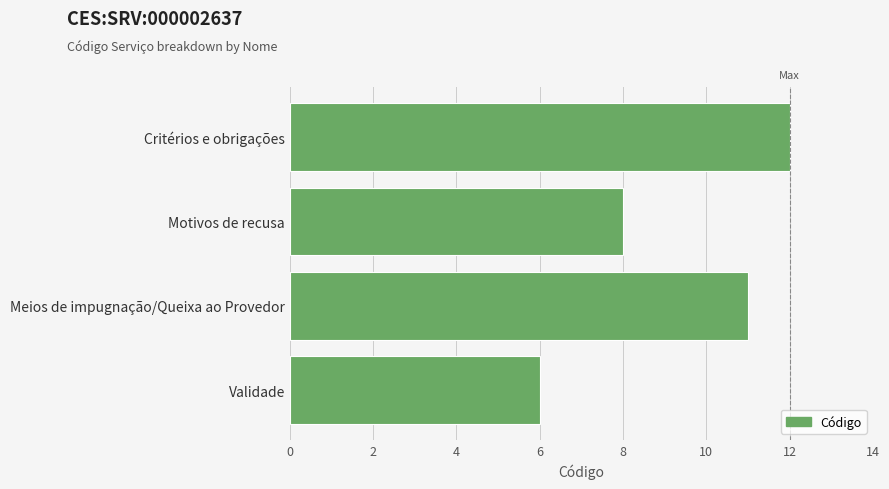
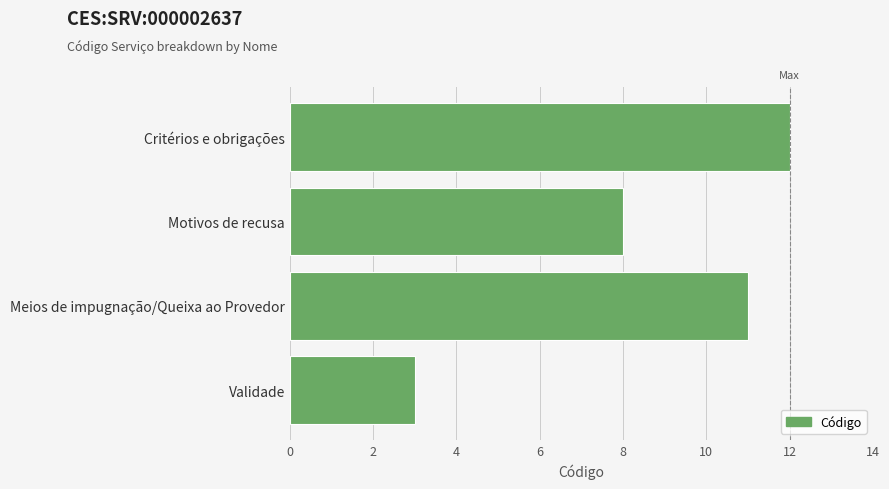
  {
    "Critérios e obrigações": 12,
    "Motivos de recusa": 8,
    "Meios de impugnação/Queixa ao Provedor": 11,
-   "Validade": 6
+   "Validade": 3
  }
